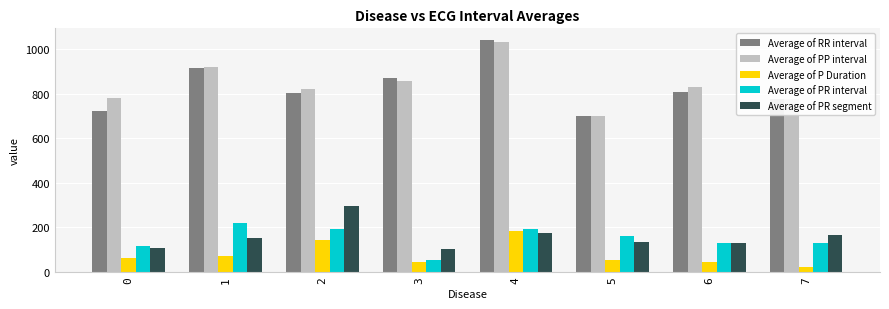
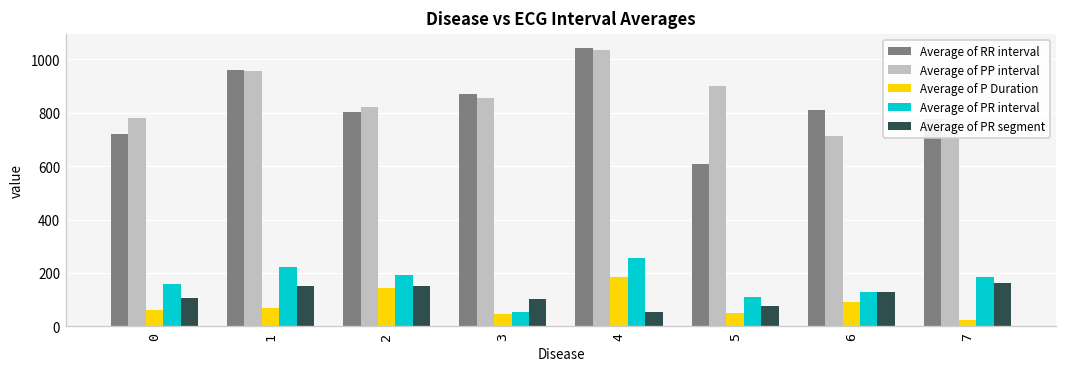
  {
    "Average of RR interval": {
      "0": 720,
-     "1": 920,
+     "1": 960,
      "2": 800,
      "3": 870,
      "4": 1040,
-     "5": 700,
+     "5": 610,
      "6": 810
    },
    "Average of PP interval": {
      "0": 780,
-     "1": 920,
+     "1": 960,
      "2": 820,
      "3": 860,
      "4": 1030,
-     "5": 700,
-     "6": 830
+     "5": 900,
+     "6": 710
    },
    "Average of P Duration": {
      "0": 60,
      "1": 70,
      "2": 140,
      "3": 50,
      "4": 180,
      "5": 50,
-     "6": 50,
+     "6": 90,
      "7": 20
    },
    "Average of PR interval": {
-     "0": 110,
+     "0": 160,
      "1": 220,
      "2": 190,
      "3": 50,
-     "4": 190,
-     "5": 160,
+     "4": 260,
+     "5": 110,
      "6": 130,
-     "7": 130
+     "7": 190
    },
    "Average of PR segment": {
      "0": 110,
      "1": 150,
-     "2": 300,
+     "2": 150,
      "3": 100,
-     "4": 170,
-     "5": 130,
+     "4": 50,
+     "5": 80,
      "6": 130,
      "7": 160
    }
  }
